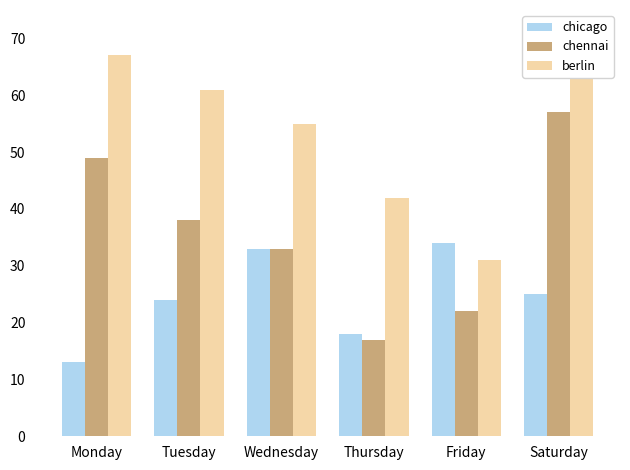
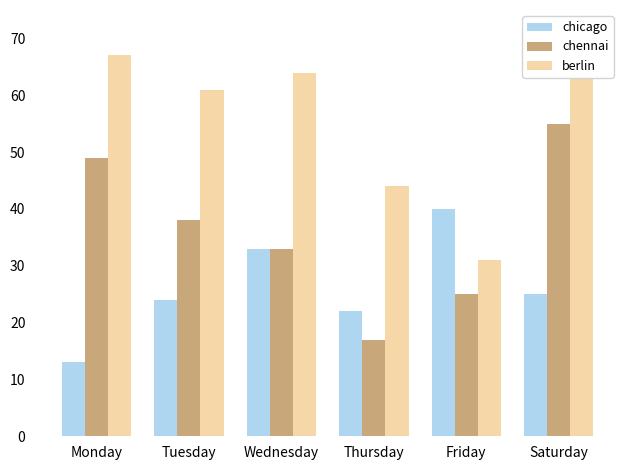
  {
    "chicago": {
      "Monday": 13,
      "Tuesday": 24,
      "Wednesday": 33,
-     "Thursday": 18,
-     "Friday": 34,
+     "Thursday": 22,
+     "Friday": 40,
      "Saturday": 25
    },
    "chennai": {
      "Monday": 49,
      "Tuesday": 38,
      "Wednesday": 33,
      "Thursday": 17,
-     "Friday": 22,
-     "Saturday": 57
+     "Friday": 25,
+     "Saturday": 55
    },
    "berlin": {
      "Monday": 67,
      "Tuesday": 61,
-     "Wednesday": 55,
-     "Thursday": 42,
+     "Wednesday": 64,
+     "Thursday": 44,
      "Friday": 31
    }
  }
